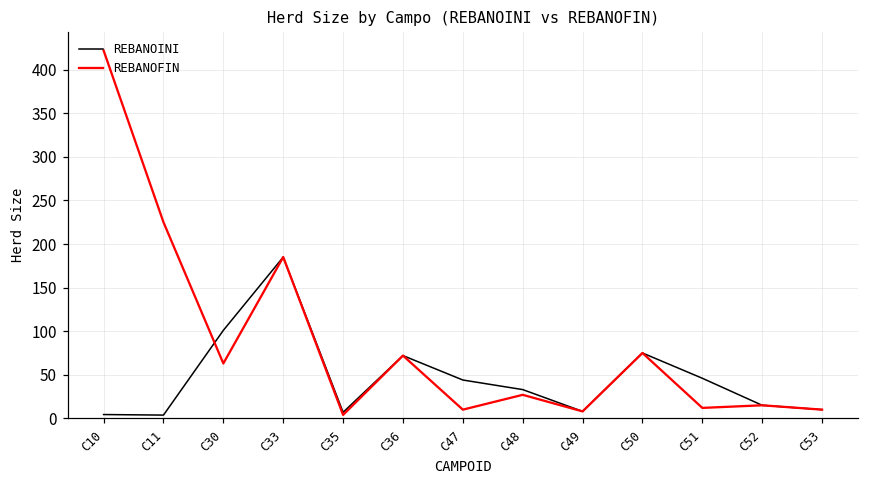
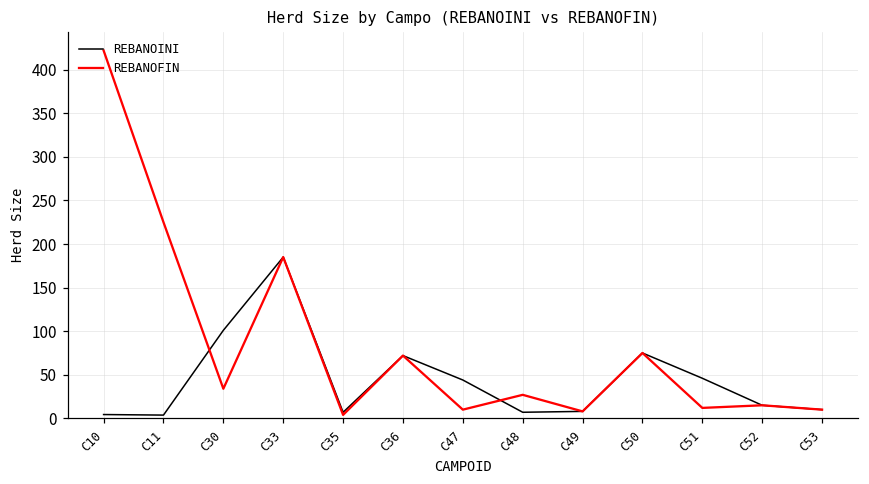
  {
    "REBANOINI": {
      "C10": 0,
      "C11": 0,
      "C30": 100,
      "C47": 40,
-     "C48": 30,
+     "C48": 10,
      "C51": 50
    },
    "REBANOFIN": {
      "C10": 420,
      "C11": 230,
-     "C30": 60,
+     "C30": 30,
      "C47": 10,
      "C48": 30,
      "C51": 10
    }
  }
